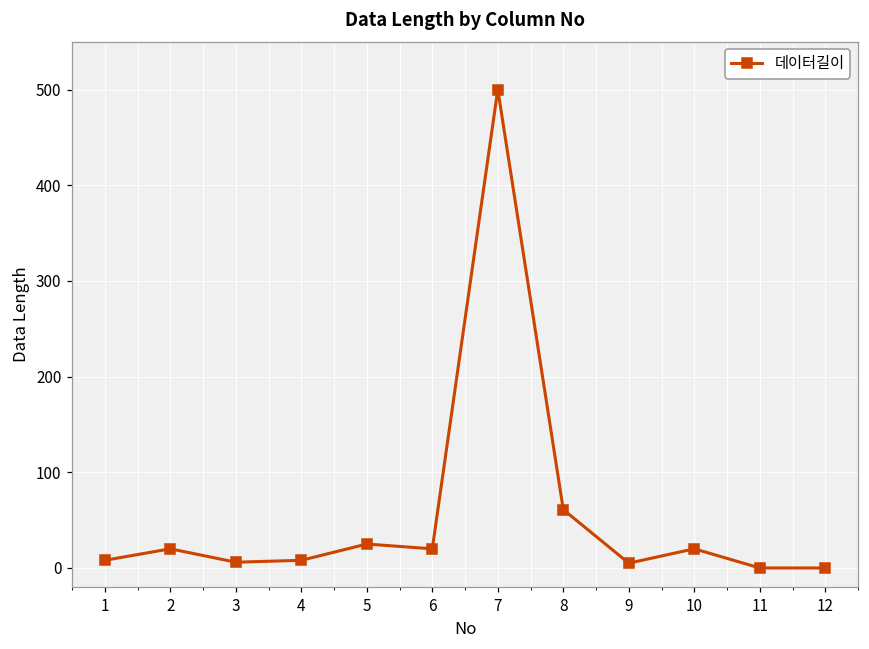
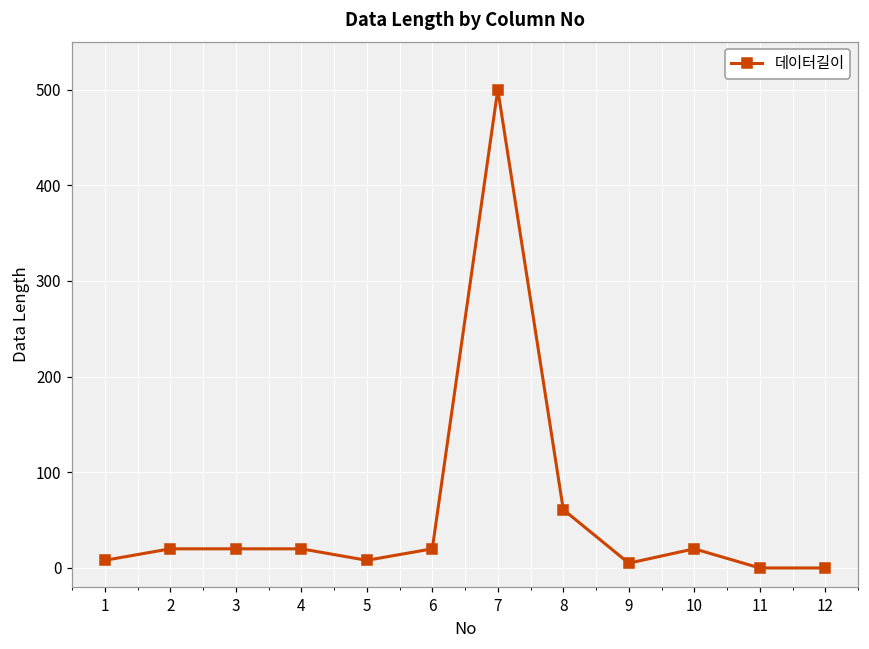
  {
    "1": 10,
    "2": 20,
-   "3": 10,
-   "4": 10,
-   "5": 30,
+   "3": 20,
+   "4": 20,
+   "5": 10,
    "6": 20,
    "7": 500,
    "8": 60,
    "9": 10,
    "10": 20,
    "11": 0,
    "12": 0
  }
